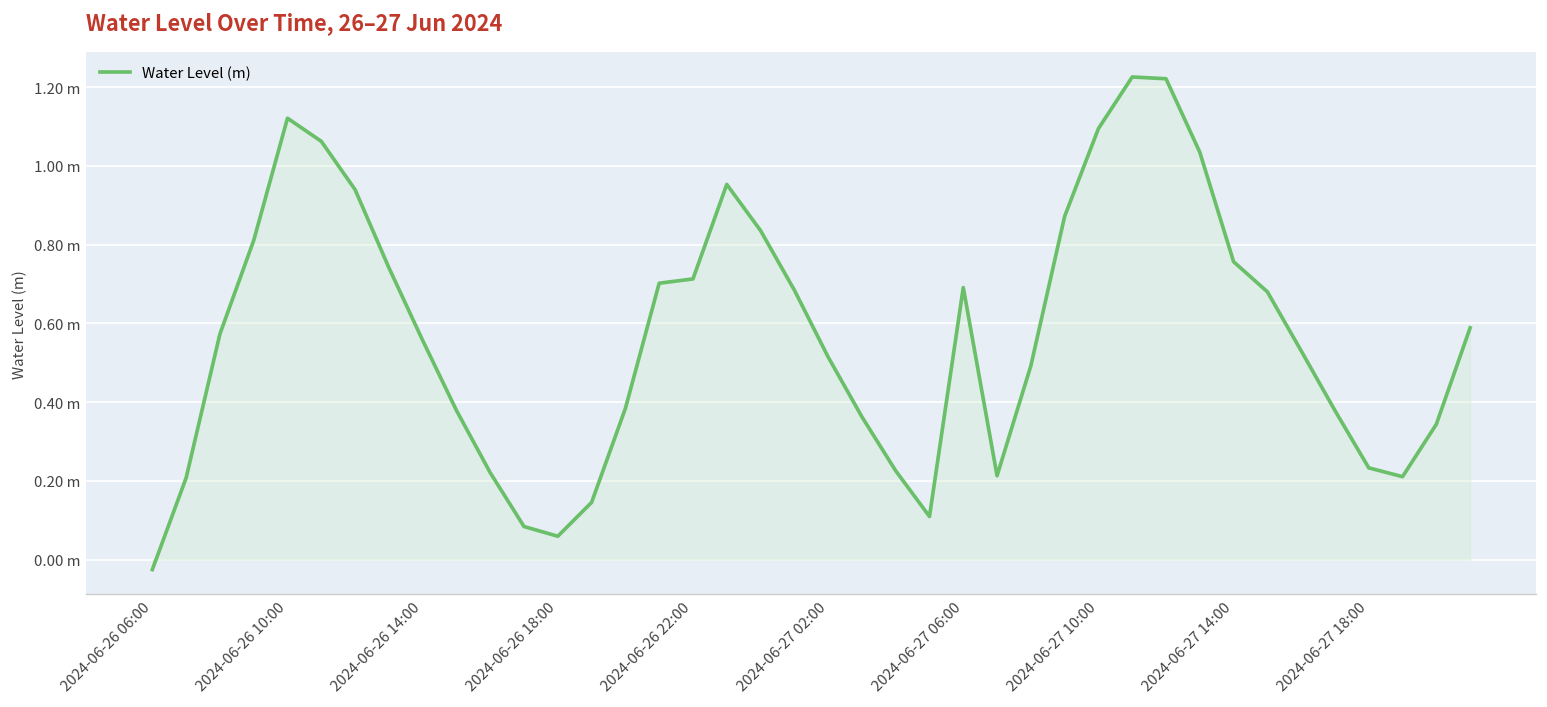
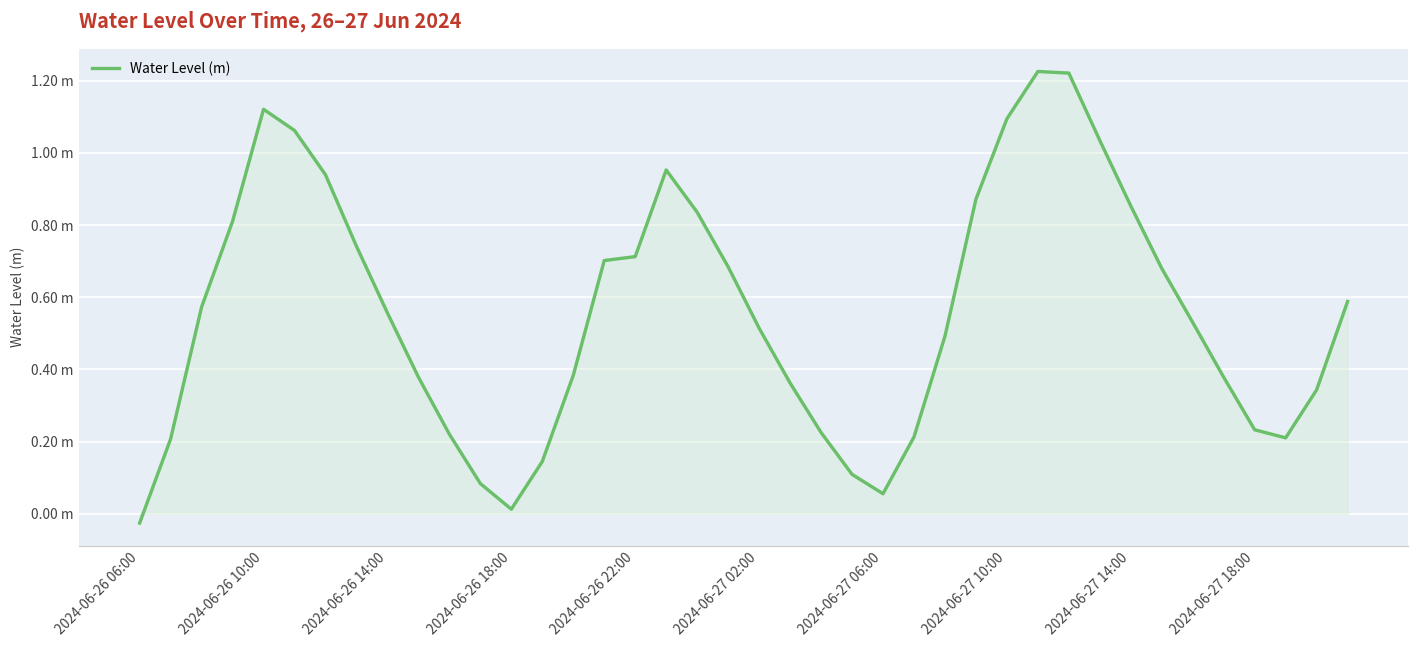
  {
    "Water Level (m)": {
      "2024-06-26 06:00": "-0.03 m",
-     "2024-06-26 18:00": "0.06 m",
-     "2024-06-27 06:00": "0.69 m",
-     "2024-06-27 14:00": "0.76 m"
+     "2024-06-26 18:00": "0.01 m",
+     "2024-06-27 06:00": "0.06 m",
+     "2024-06-27 14:00": "0.85 m"
    }
  }
